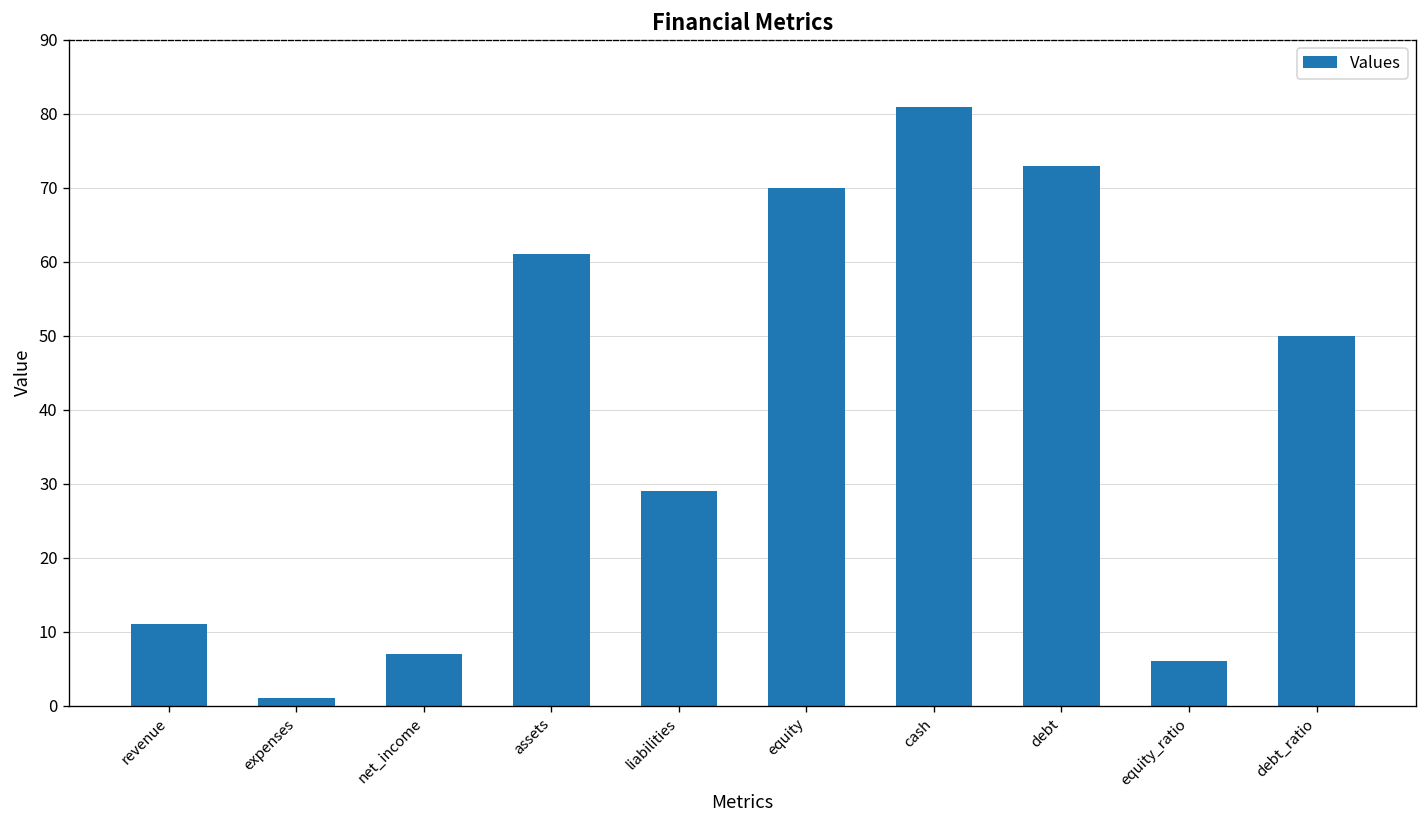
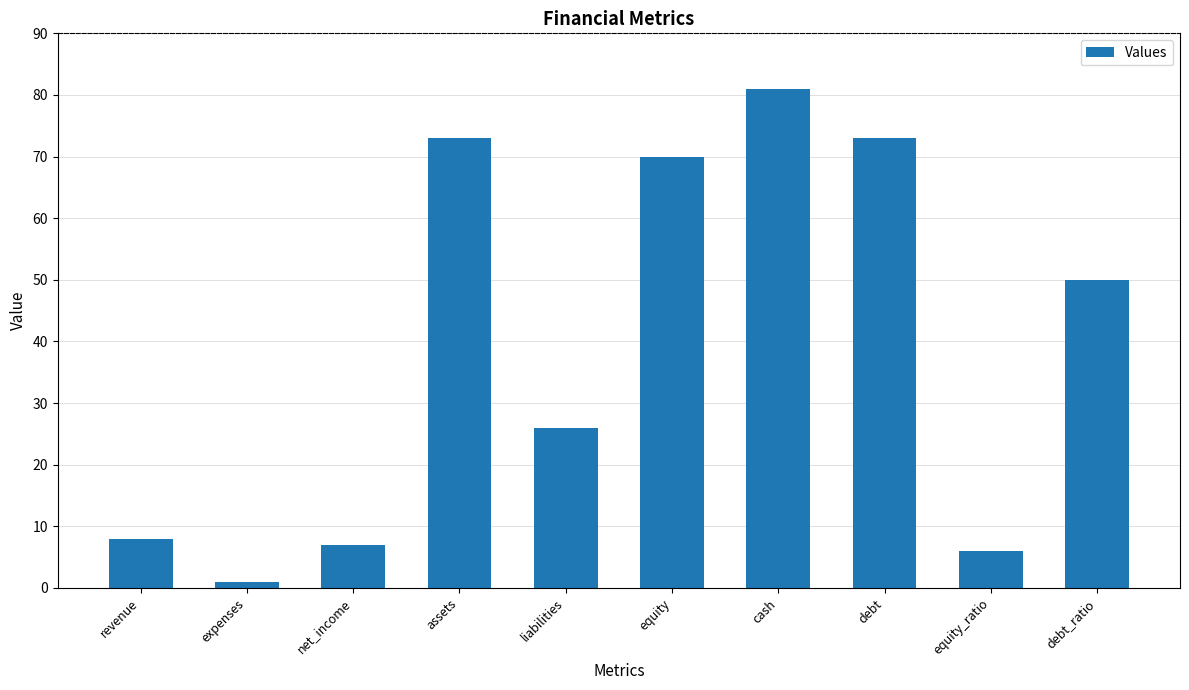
  {
-   "revenue": 11,
+   "revenue": 8,
    "expenses": 1,
    "net_income": 7,
-   "assets": 61,
-   "liabilities": 29,
+   "assets": 73,
+   "liabilities": 26,
    "equity": 70,
    "cash": 81,
    "debt": 73,
    "equity_ratio": 6,
    "debt_ratio": 50
  }
